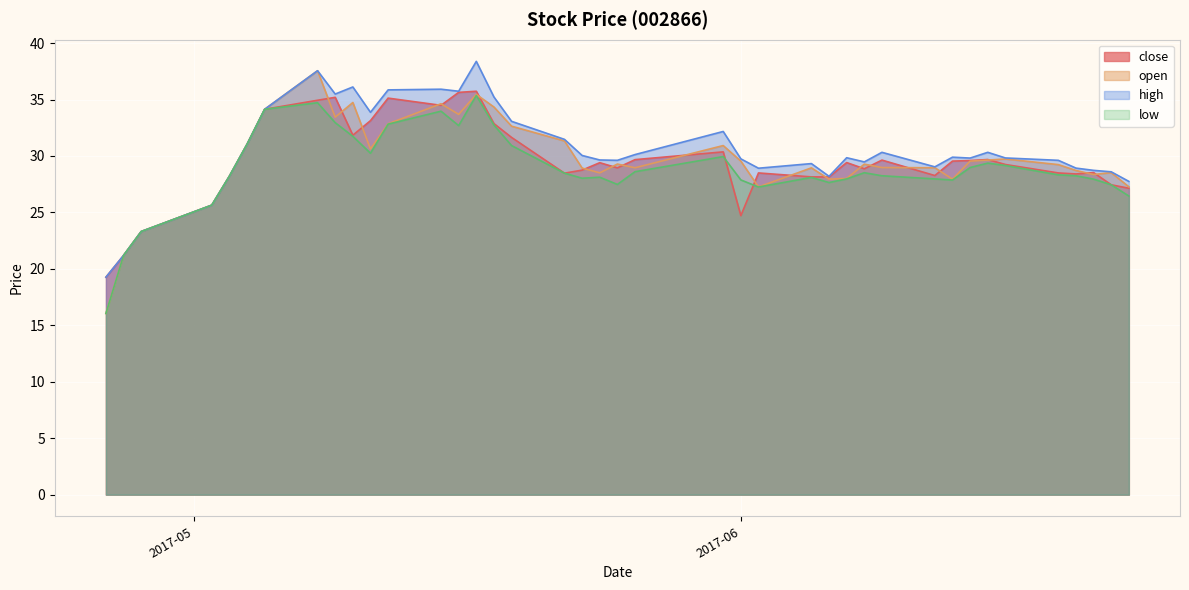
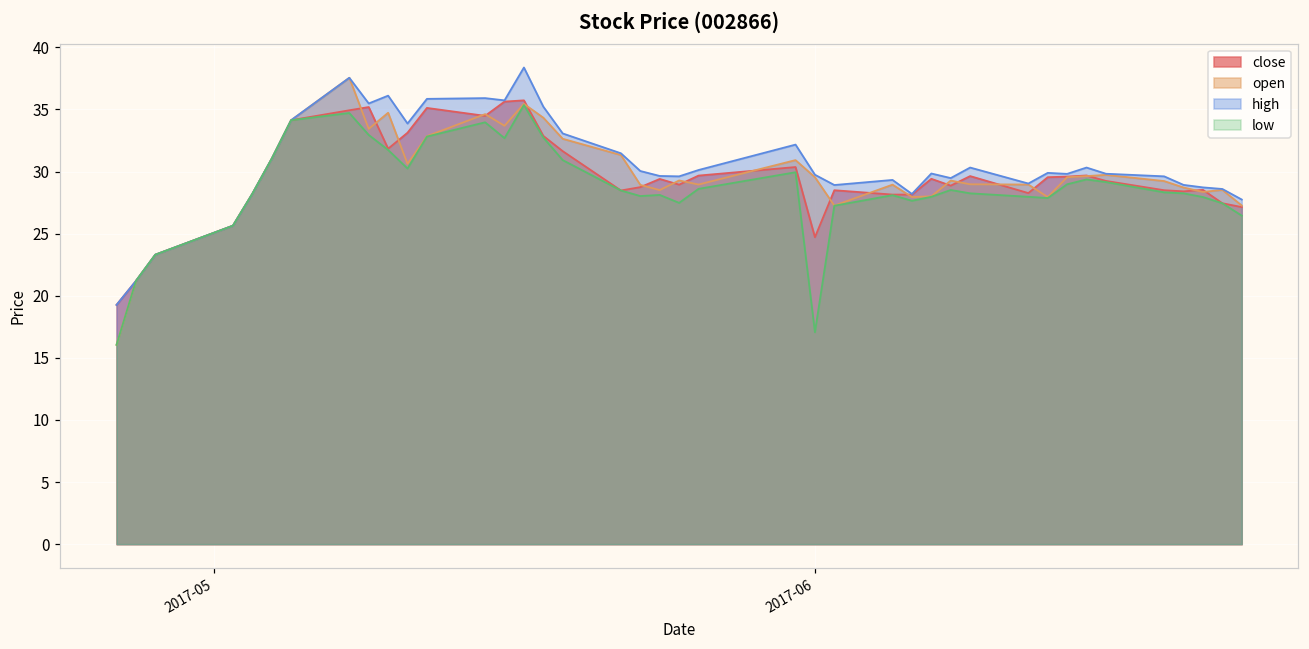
  {
    "close": {
      "2017-06": 24.7
    },
    "low": {
-     "2017-06": 27.9
+     "2017-06": 17.1
    }
  }
